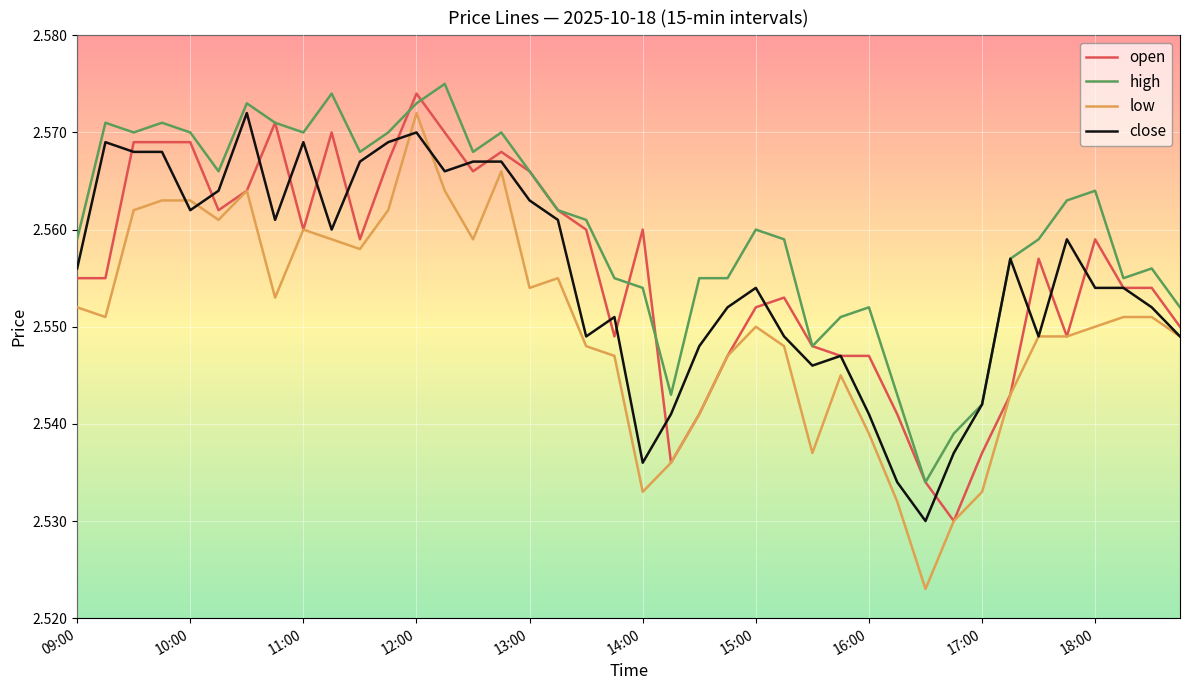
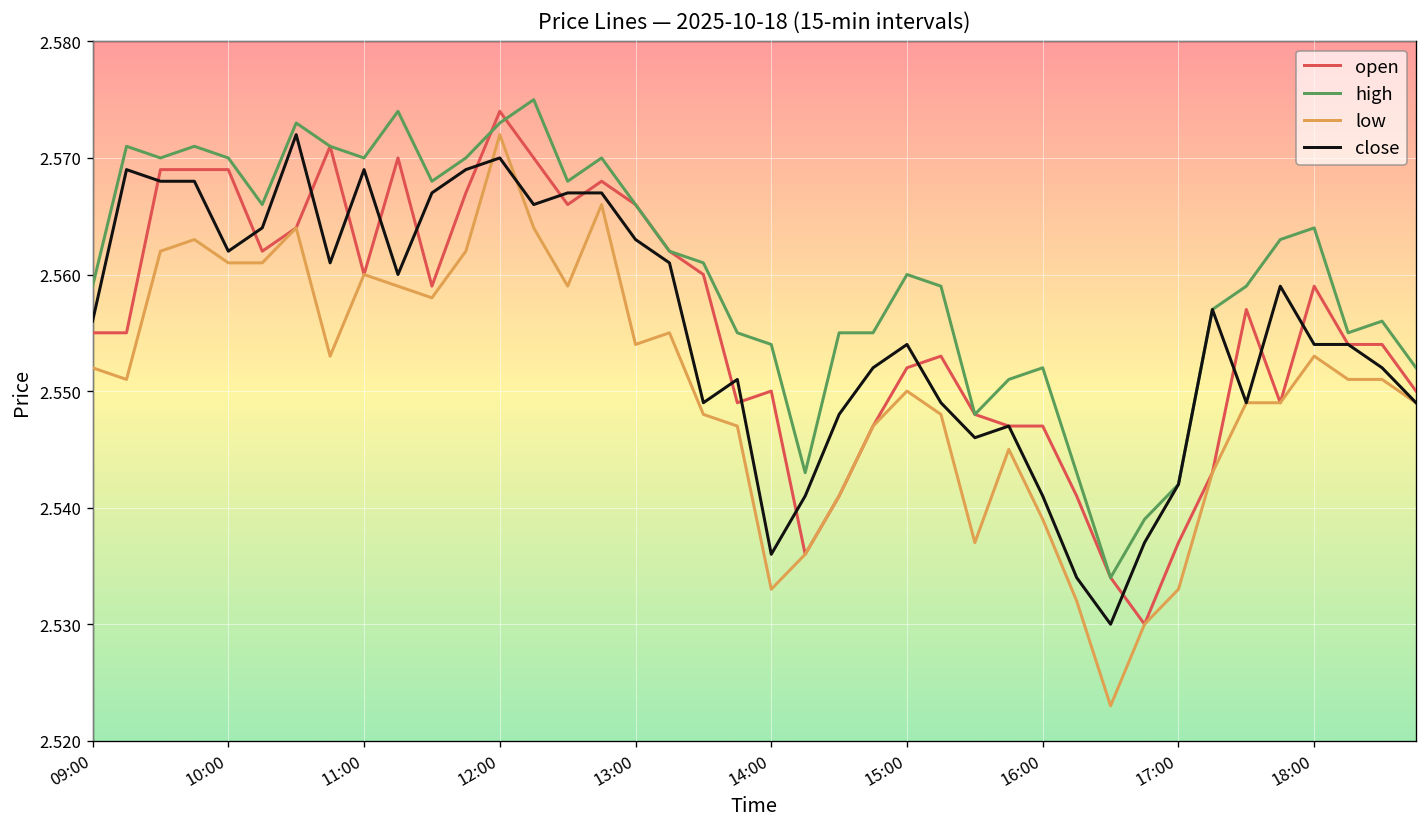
  {
    "open": {
      "09:00": 2.555,
      "10:00": 2.569,
      "12:00": 2.574,
-     "14:00": 2.56,
+     "14:00": 2.55,
      "15:00": 2.552,
      "16:00": 2.547,
      "17:00": 2.537,
      "18:00": 2.559
    },
    "high": {
      "09:00": 2.559,
      "10:00": 2.570,
      "11:00": 2.570,
      "12:00": 2.573,
      "14:00": 2.554,
      "15:00": 2.560,
      "16:00": 2.552,
      "18:00": 2.564
    },
    "low": {
      "09:00": 2.552,
-     "10:00": 2.563,
+     "10:00": 2.561,
      "12:00": 2.572,
      "13:00": 2.554,
      "14:00": 2.533,
      "15:00": 2.550,
      "16:00": 2.539,
      "17:00": 2.533,
-     "18:00": 2.550
+     "18:00": 2.553
    },
    "close": {
      "09:00": 2.556,
      "10:00": 2.562,
      "11:00": 2.569,
      "12:00": 2.570,
      "13:00": 2.563,
      "14:00": 2.536,
      "15:00": 2.554,
      "16:00": 2.541,
      "18:00": 2.554
    }
  }
